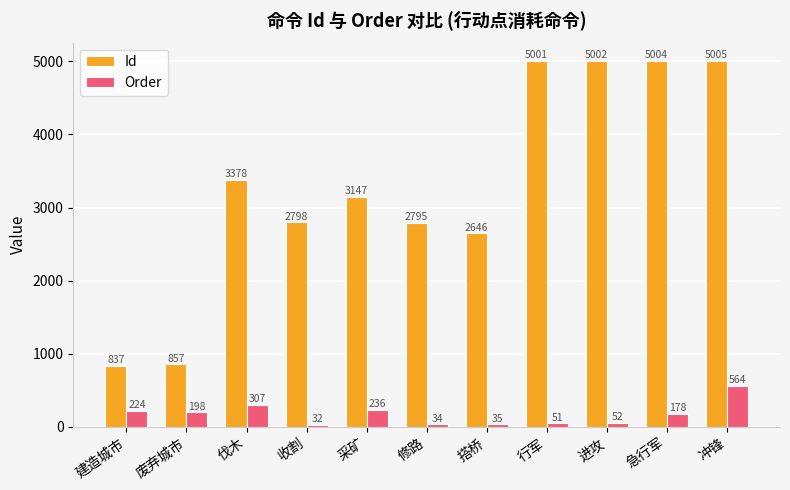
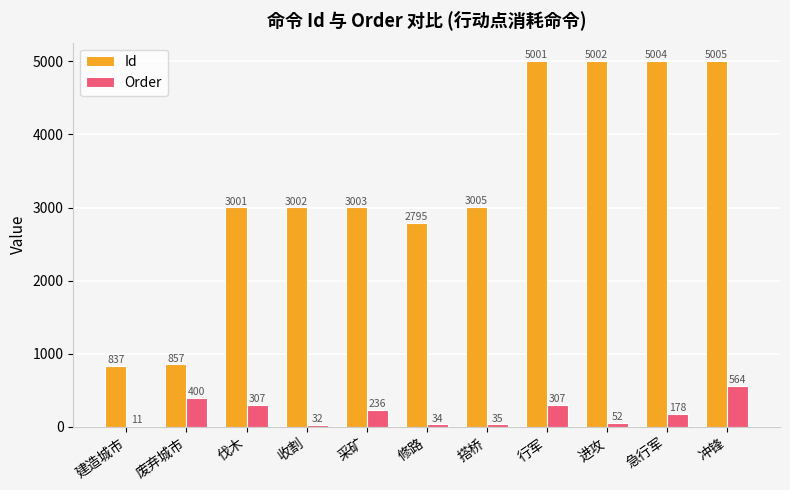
  {
    "Id": {
      "建造城市": 837,
      "废弃城市": 857,
-     "伐木": 3378,
-     "收割": 2798,
-     "采矿": 3147,
+     "伐木": 3001,
+     "收割": 3002,
+     "采矿": 3003,
      "修路": 2795,
-     "搭桥": 2646,
+     "搭桥": 3005,
      "行军": 5001,
      "进攻": 5002,
      "急行军": 5004,
      "冲锋": 5005
    },
    "Order": {
-     "建造城市": 224,
-     "废弃城市": 198,
+     "建造城市": 11,
+     "废弃城市": 400,
      "伐木": 307,
      "收割": 32,
      "采矿": 236,
      "修路": 34,
      "搭桥": 35,
-     "行军": 51,
+     "行军": 307,
      "进攻": 52,
      "急行军": 178,
      "冲锋": 564
    }
  }
